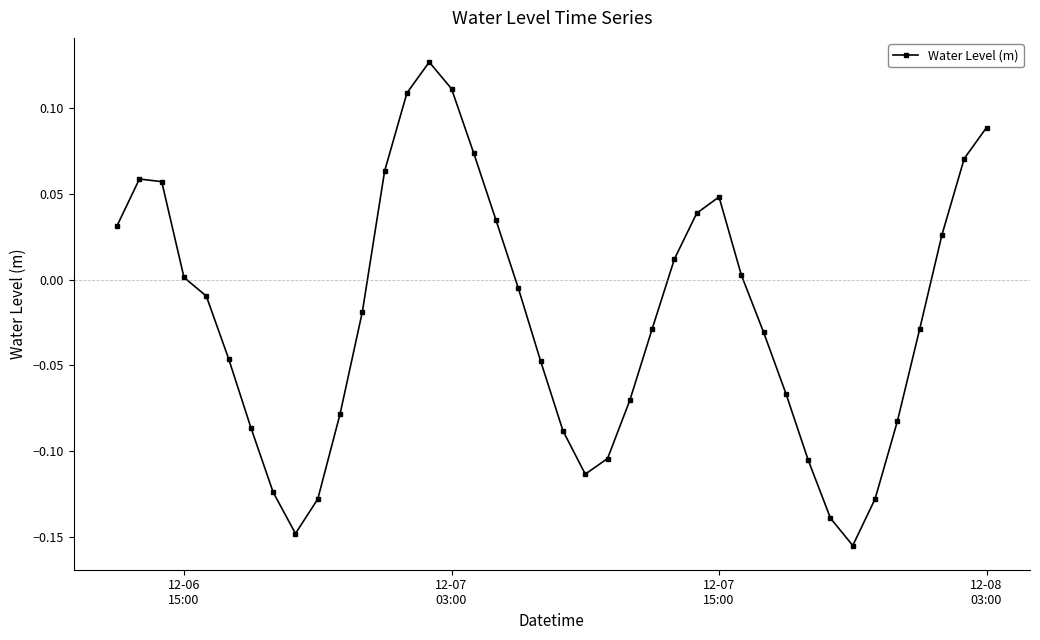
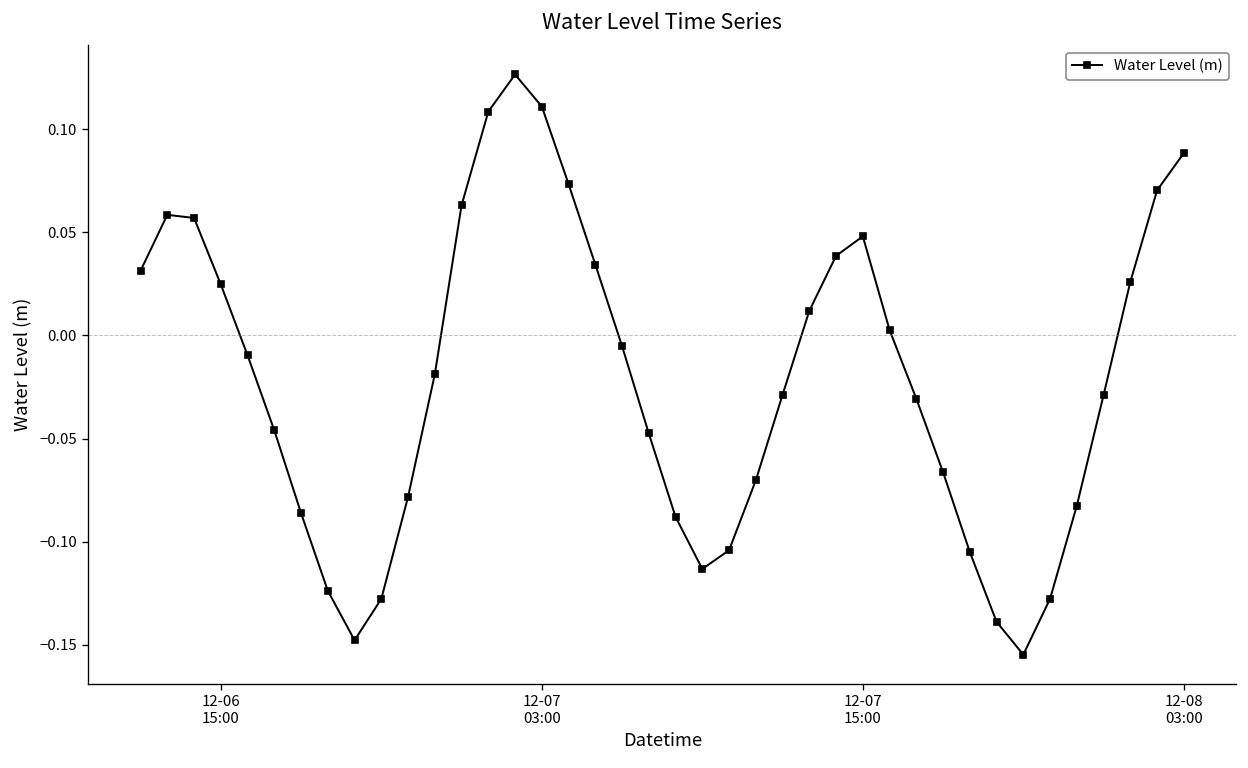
  {
-   "12-06 15:00": 0.001,
+   "12-06 15:00": 0.025,
    "12-07 03:00": 0.111,
    "12-07 15:00": 0.048,
    "12-08 03:00": 0.088
  }
